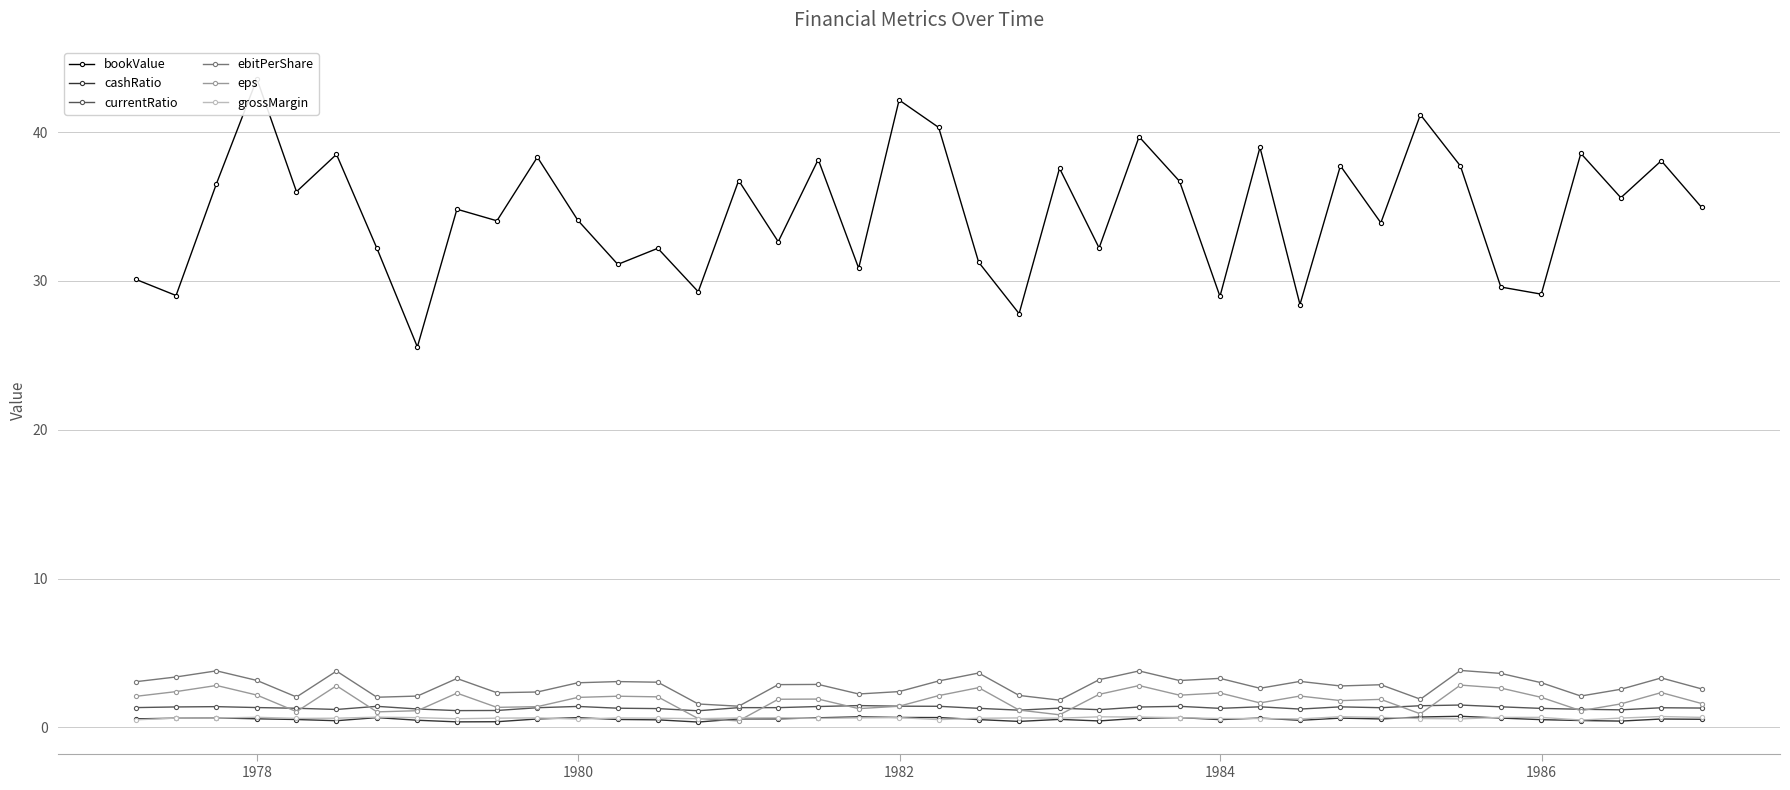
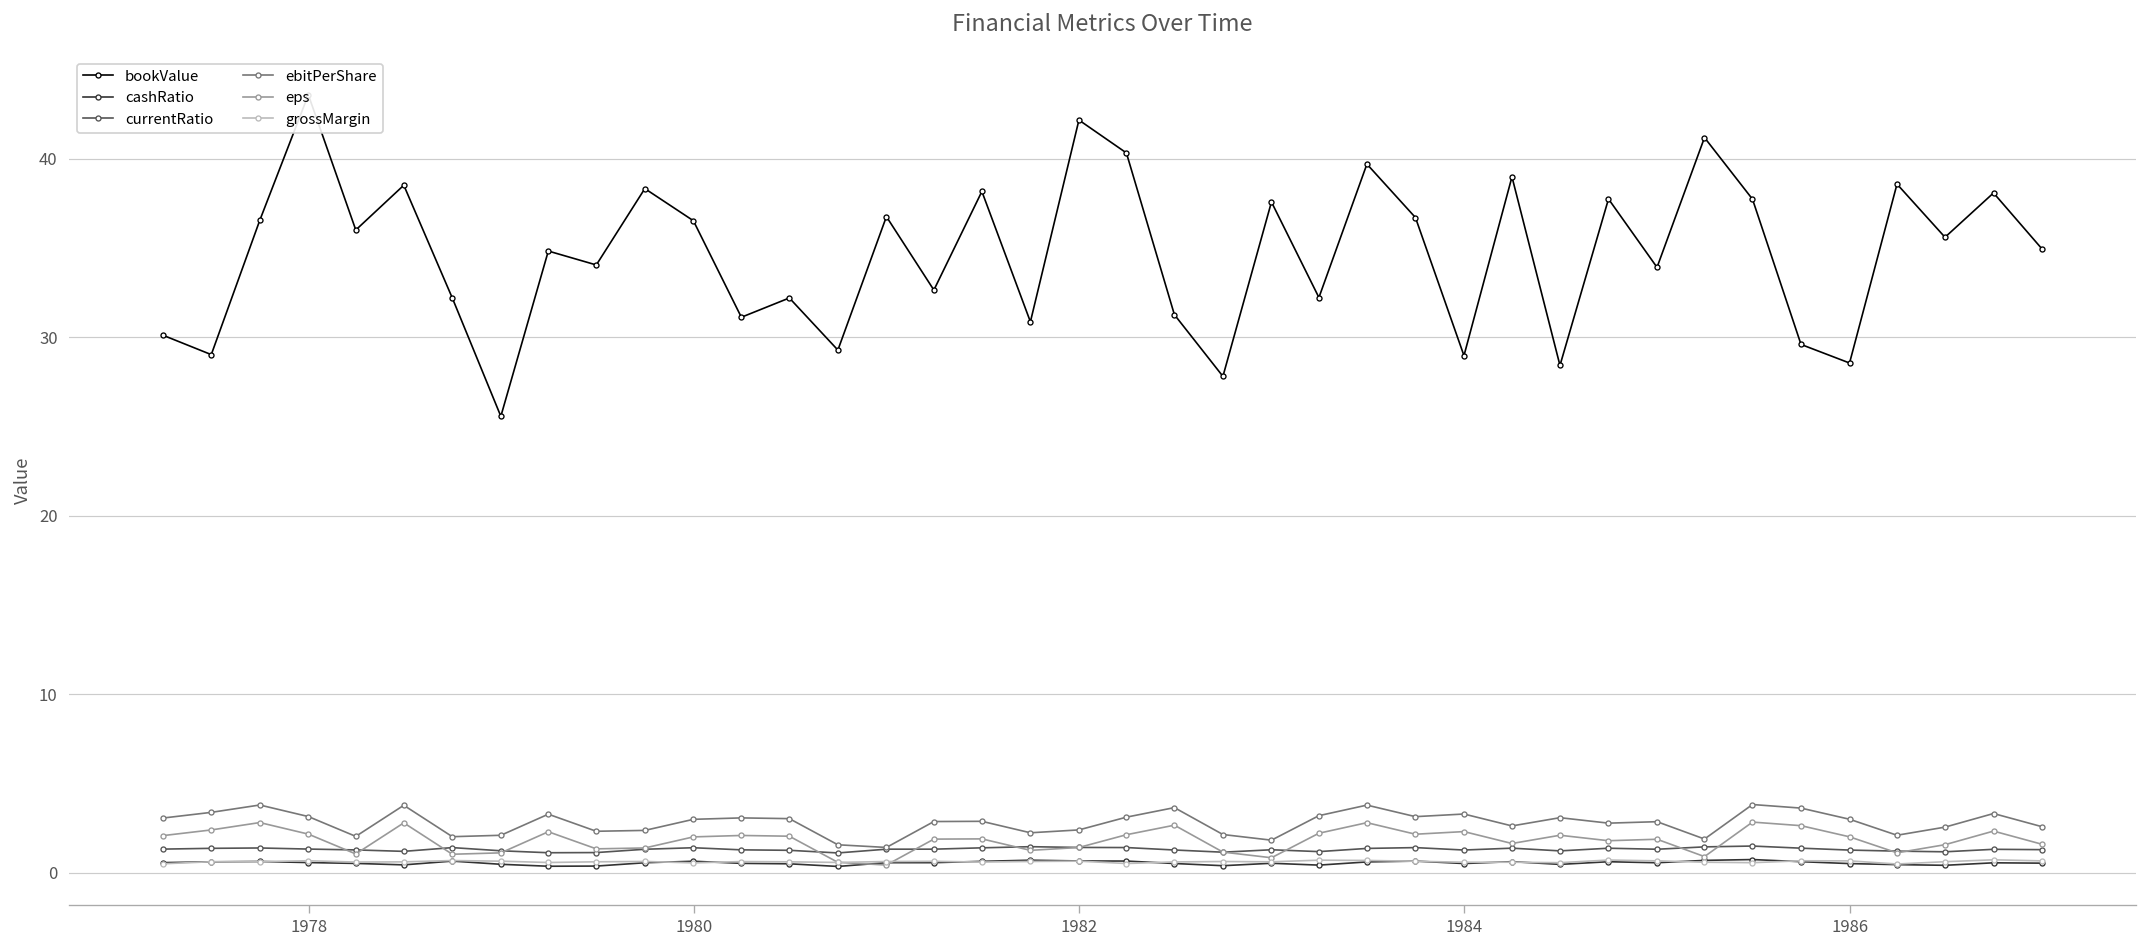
  {
    "bookValue": {
-     "1980": 34.1,
+     "1980": 36.5,
      "1982": 42.2,
      "1984": 29.0,
-     "1986": 29.1
+     "1986": 28.6
    }
  }
